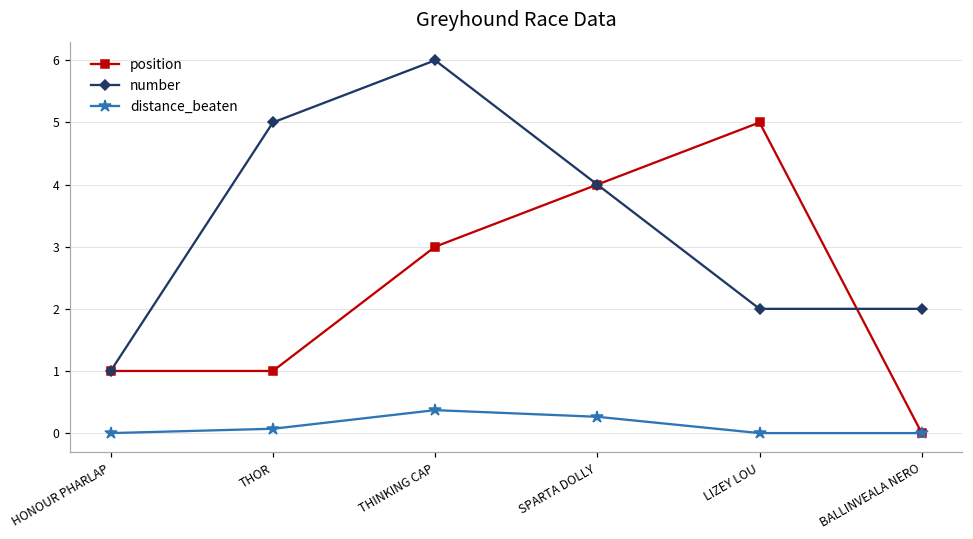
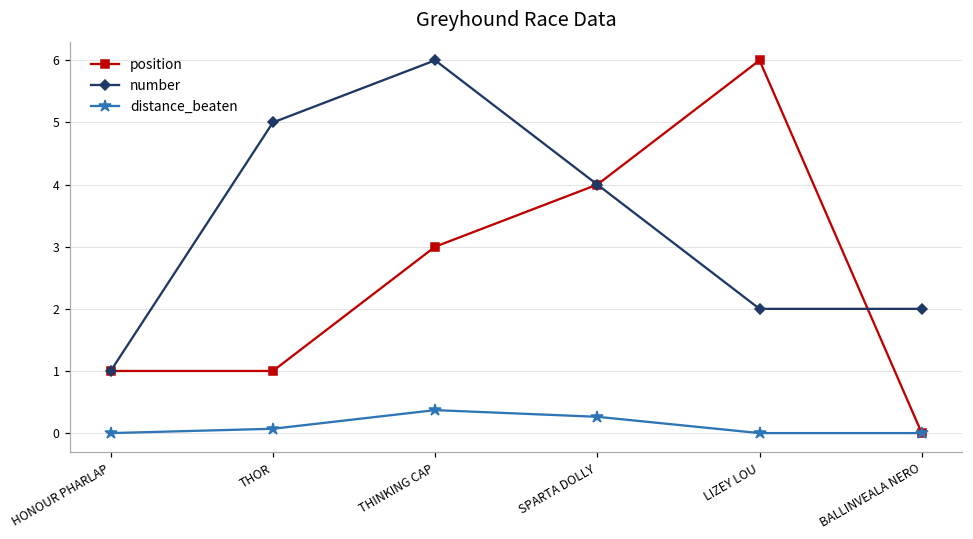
  {
    "position": {
      "THOR": 1,
      "THINKING CAP": 3,
-     "LIZEY LOU": 5
+     "LIZEY LOU": 6
    },
    "number": {
      "THOR": 5,
      "THINKING CAP": 6,
      "LIZEY LOU": 2,
      "BALLINVEALA NERO": 2
    },
    "distance_beaten": {
      "HONOUR PHARLAP": 0,
      "THOR": 0.1,
      "THINKING CAP": 0.4,
      "SPARTA DOLLY": 0.3,
      "LIZEY LOU": 0
    }
  }
